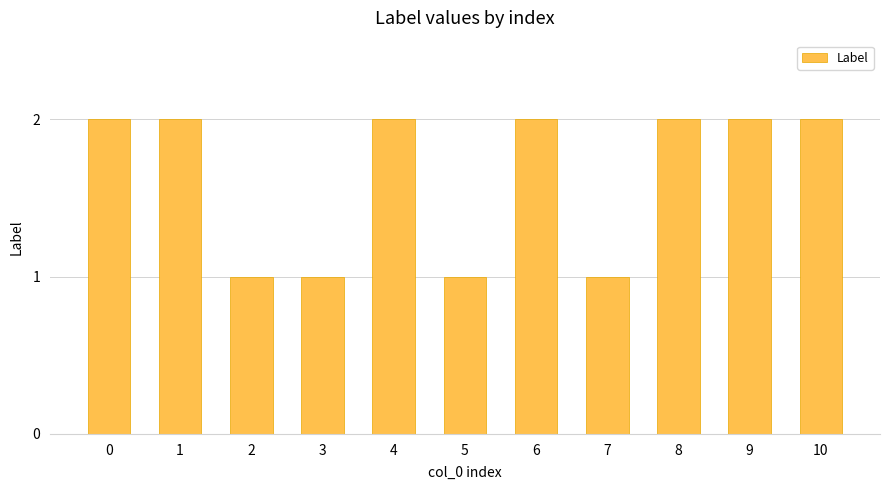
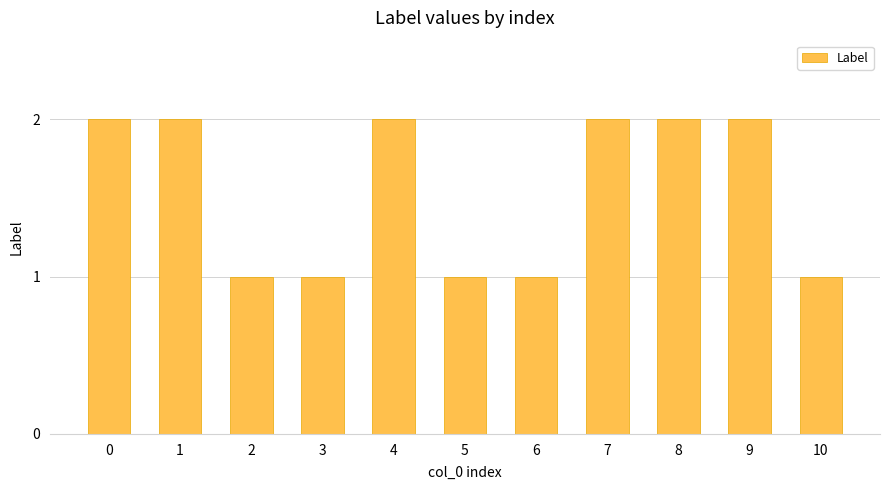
  {
    "0": 2,
    "1": 2,
    "2": 1,
    "3": 1,
    "4": 2,
    "5": 1,
-   "6": 2,
-   "7": 1,
+   "6": 1,
+   "7": 2,
    "8": 2,
    "9": 2,
-   "10": 2
+   "10": 1
  }
